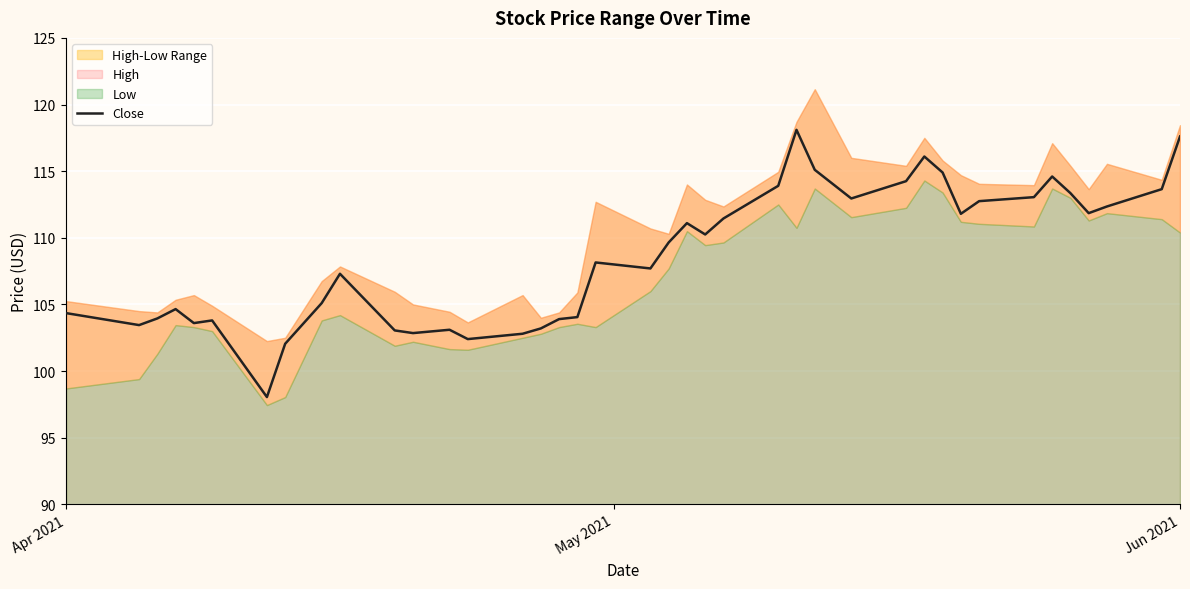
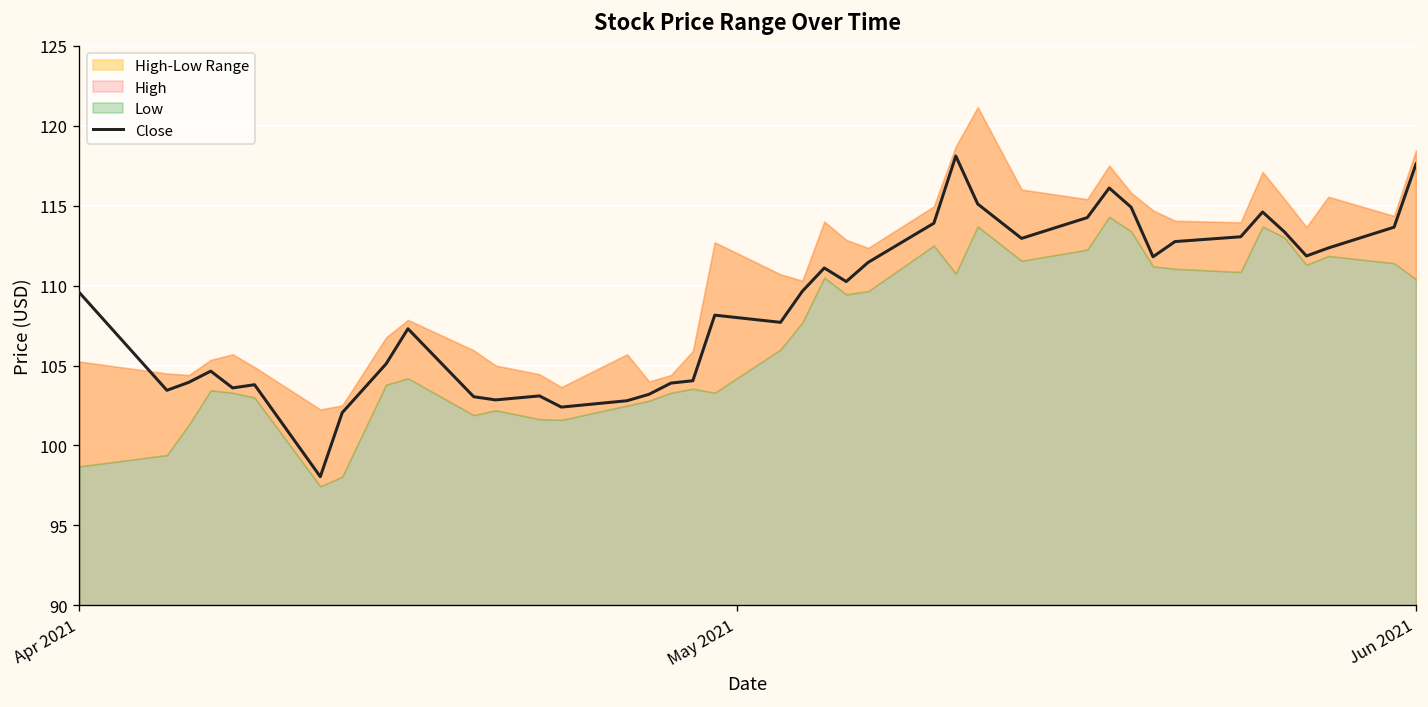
  {
    "Close": {
-     "Apr 2021": 104.3,
+     "Apr 2021": 109.6,
      "Jun 2021": 117.6
    },
    "High": {
      "Apr 2021": 105.3,
      "Jun 2021": 118.4
    },
    "Low": {
      "Apr 2021": 98.7,
      "Jun 2021": 110.4
    }
  }
